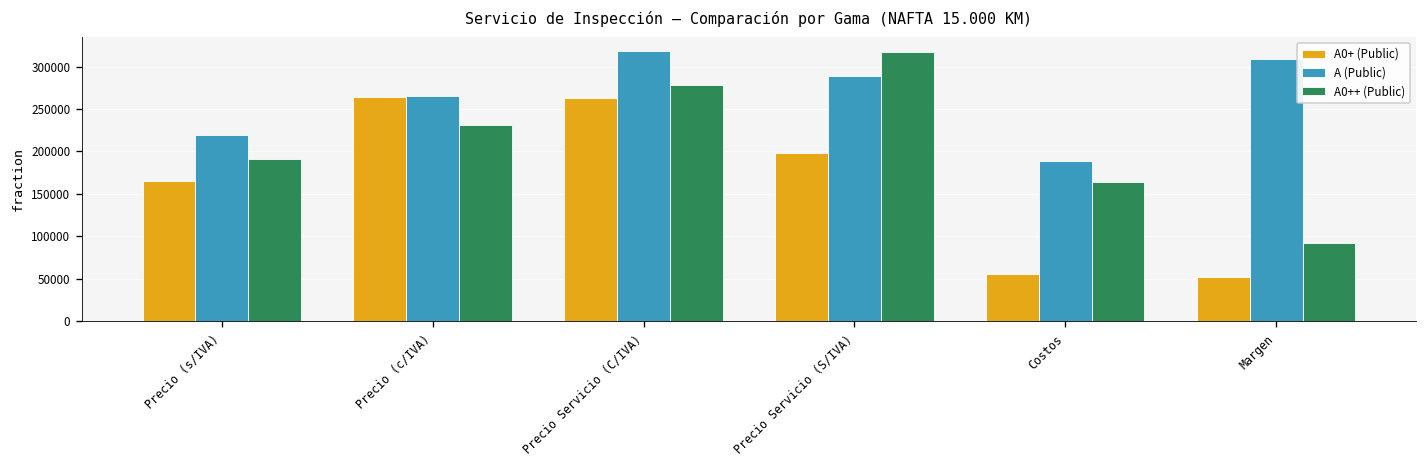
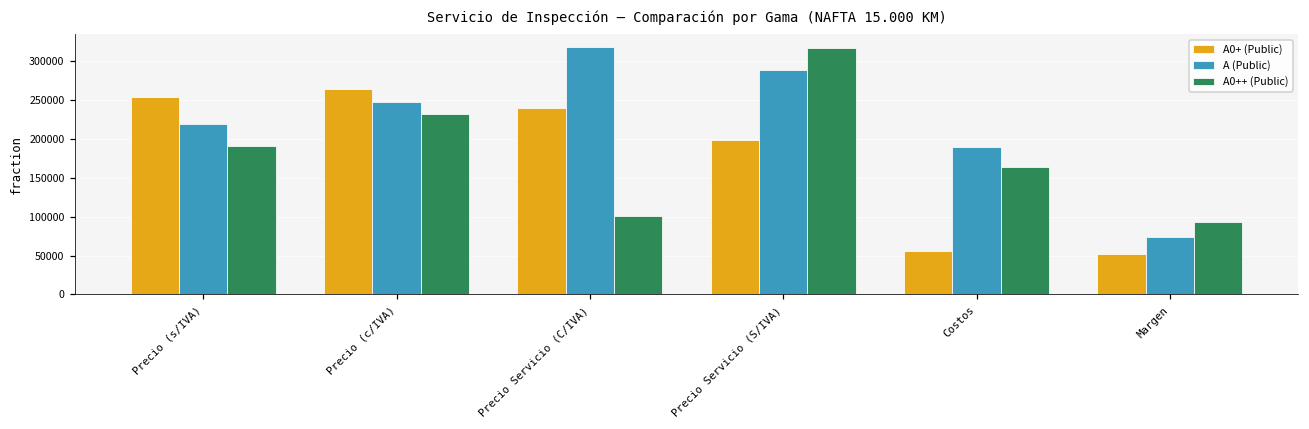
  {
    "A0+ (Public)": {
-     "Precio (s/IVA)": 170000,
+     "Precio (s/IVA)": 250000,
      "Precio (c/IVA)": 260000,
-     "Precio Servicio (C/IVA)": 260000,
+     "Precio Servicio (C/IVA)": 240000,
      "Precio Servicio (S/IVA)": 200000,
      "Costos": 60000,
      "Margen": 50000
    },
    "A (Public)": {
      "Precio (s/IVA)": 220000,
-     "Precio (c/IVA)": 270000,
+     "Precio (c/IVA)": 250000,
      "Precio Servicio (C/IVA)": 320000,
      "Precio Servicio (S/IVA)": 290000,
      "Costos": 190000,
-     "Margen": 310000
+     "Margen": 70000
    },
    "A0++ (Public)": {
      "Precio (s/IVA)": 190000,
      "Precio (c/IVA)": 230000,
-     "Precio Servicio (C/IVA)": 280000,
+     "Precio Servicio (C/IVA)": 100000,
      "Precio Servicio (S/IVA)": 320000,
      "Costos": 160000,
      "Margen": 90000
    }
  }
